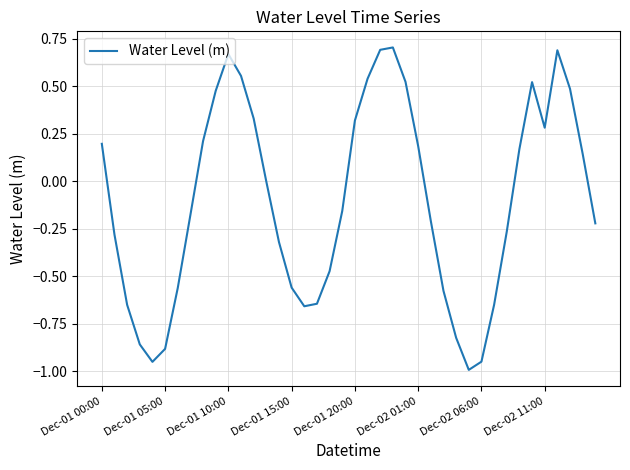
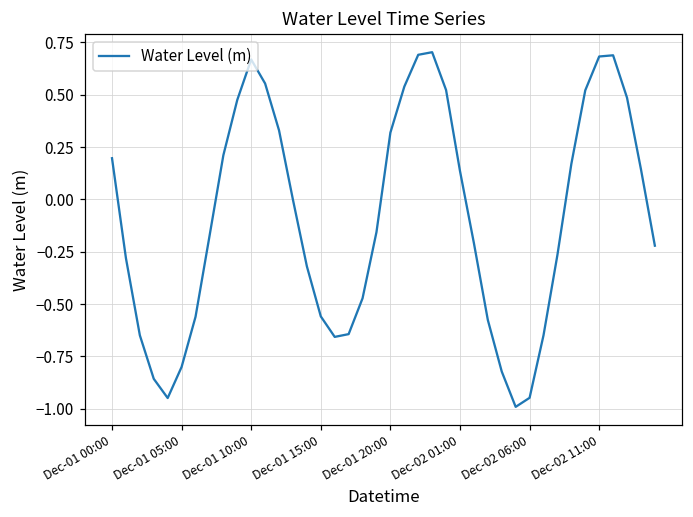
  {
    "Dec-01 00:00": 0.20,
-   "Dec-01 05:00": -0.88,
+   "Dec-01 05:00": -0.80,
    "Dec-01 15:00": -0.56,
    "Dec-01 20:00": 0.32,
-   "Dec-02 01:00": 0.18,
+   "Dec-02 01:00": 0.14,
    "Dec-02 06:00": -0.95,
-   "Dec-02 11:00": 0.28
+   "Dec-02 11:00": 0.68
  }
